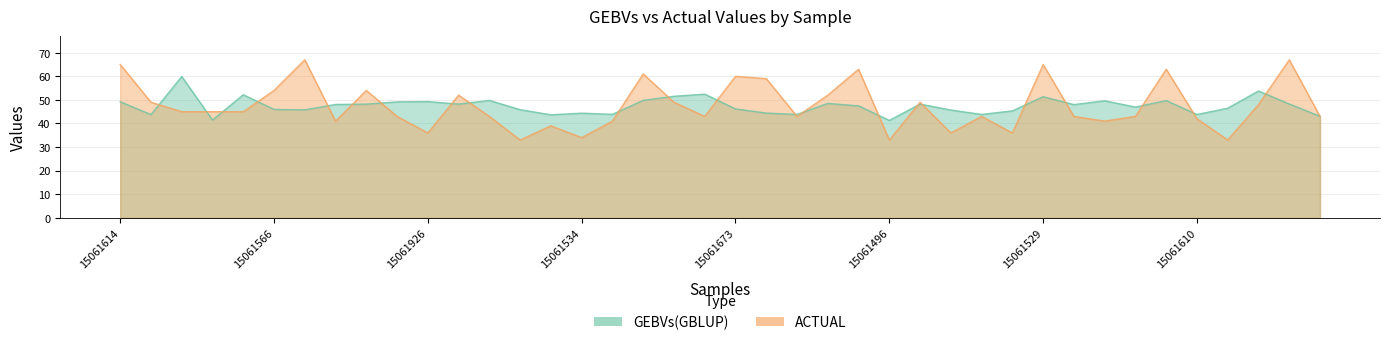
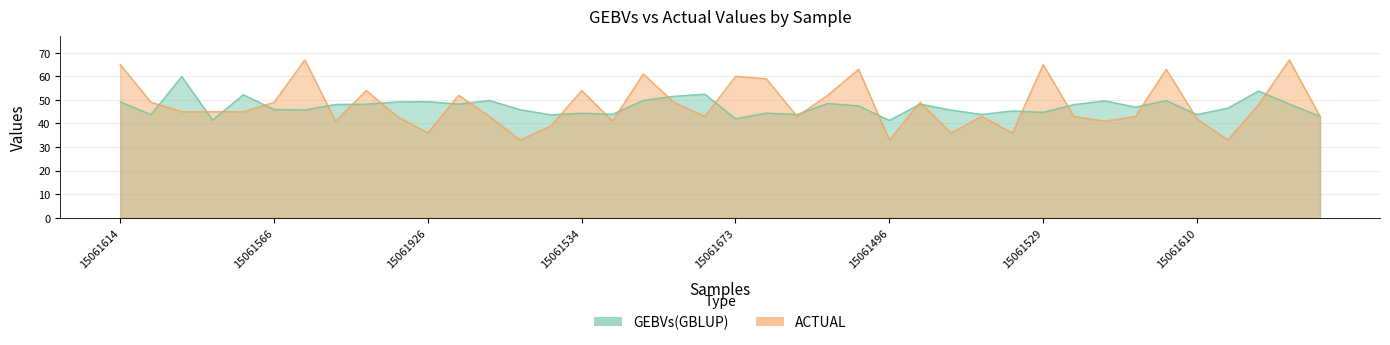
  {
    "GEBVs(GBLUP)": {
      "15061614": 49,
      "15061566": 46,
      "15061926": 49,
      "15061534": 44,
-     "15061673": 46,
+     "15061673": 42,
      "15061496": 41,
-     "15061529": 51,
+     "15061529": 45,
      "15061610": 44
    },
    "ACTUAL": {
      "15061614": 65,
-     "15061566": 54,
+     "15061566": 49,
      "15061926": 36,
-     "15061534": 34,
+     "15061534": 54,
      "15061673": 60,
      "15061496": 33,
      "15061529": 65,
      "15061610": 42
    }
  }
